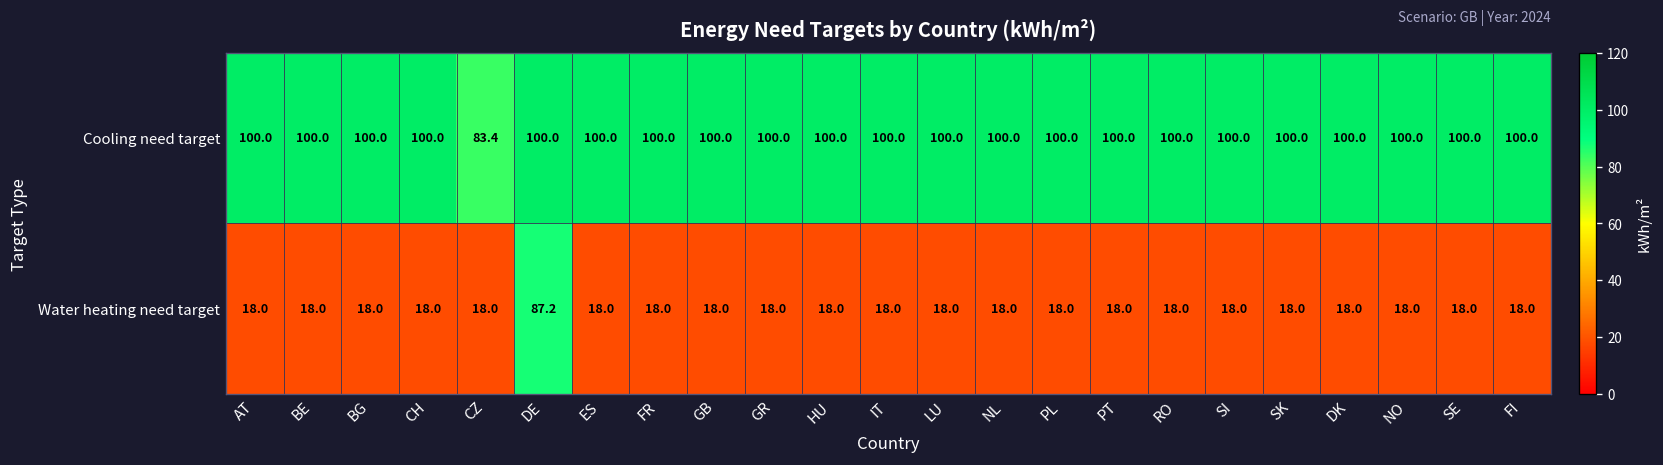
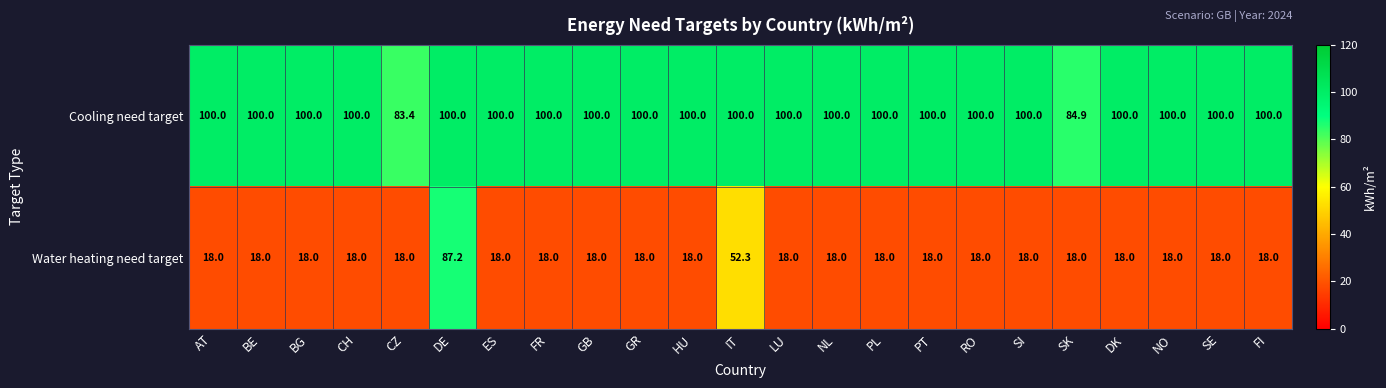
  {
    "Cooling need target": {
      "AT": 100.0,
      "BE": 100.0,
      "BG": 100.0,
      "CH": 100.0,
      "CZ": 83.4,
      "DE": 100.0,
      "ES": 100.0,
      "FR": 100.0,
      "GB": 100.0,
      "GR": 100.0,
      "HU": 100.0,
      "IT": 100.0,
      "LU": 100.0,
      "NL": 100.0,
      "PL": 100.0,
      "PT": 100.0,
      "RO": 100.0,
      "SI": 100.0,
-     "SK": 100.0,
+     "SK": 84.9,
      "DK": 100.0,
      "NO": 100.0,
      "SE": 100.0,
      "FI": 100.0
    },
    "Water heating need target": {
      "AT": 18.0,
      "BE": 18.0,
      "BG": 18.0,
      "CH": 18.0,
      "CZ": 18.0,
      "DE": 87.2,
      "ES": 18.0,
      "FR": 18.0,
      "GB": 18.0,
      "GR": 18.0,
      "HU": 18.0,
-     "IT": 18.0,
+     "IT": 52.3,
      "LU": 18.0,
      "NL": 18.0,
      "PL": 18.0,
      "PT": 18.0,
      "RO": 18.0,
      "SI": 18.0,
      "SK": 18.0,
      "DK": 18.0,
      "NO": 18.0,
      "SE": 18.0,
      "FI": 18.0
    }
  }
